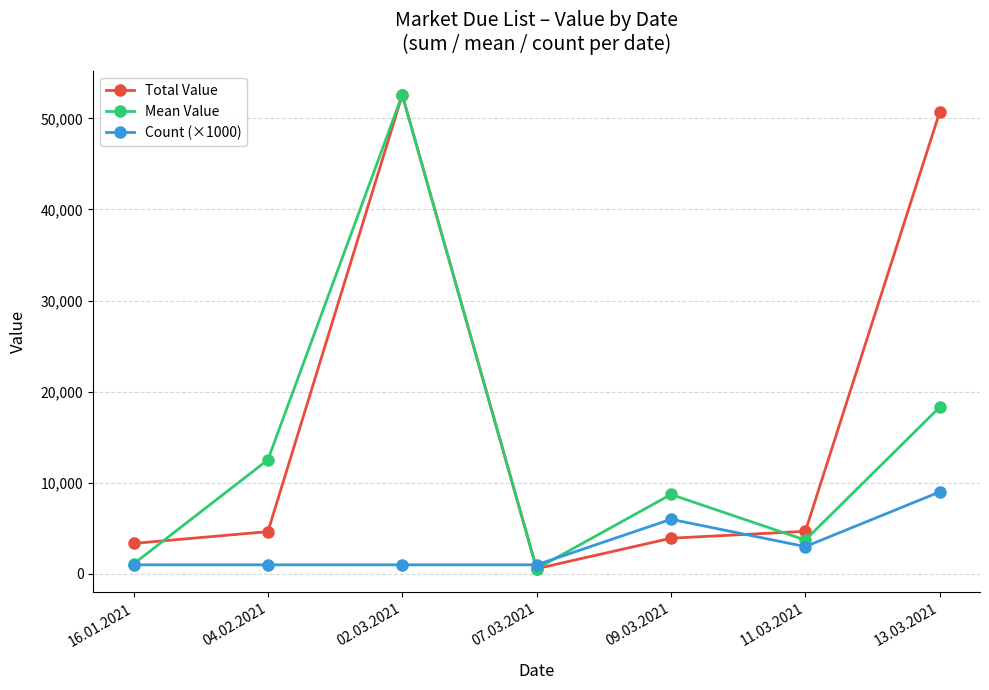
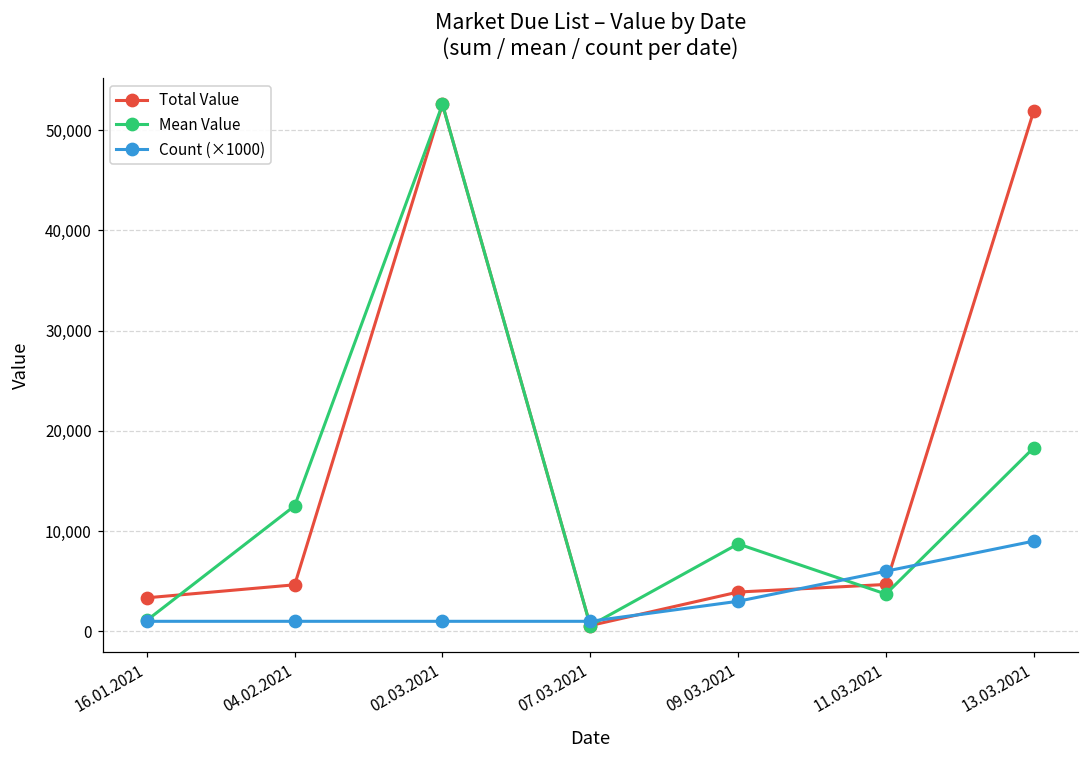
  {
    "Total Value": {
      "16.01.2021": "3,000",
      "04.02.2021": "5,000",
      "09.03.2021": "4,000",
      "11.03.2021": "5,000",
-     "13.03.2021": "51,000"
+     "13.03.2021": "52,000"
    },
    "Mean Value": {
      "04.02.2021": "13,000",
      "09.03.2021": "9,000",
      "11.03.2021": "4,000",
      "13.03.2021": "18,000"
    },
    "Count (×1000)": {
      "04.02.2021": "1,000",
      "02.03.2021": "1,000",
      "07.03.2021": "1,000",
-     "09.03.2021": "6,000",
-     "11.03.2021": "3,000",
+     "09.03.2021": "3,000",
+     "11.03.2021": "6,000",
      "13.03.2021": "9,000"
    }
  }
